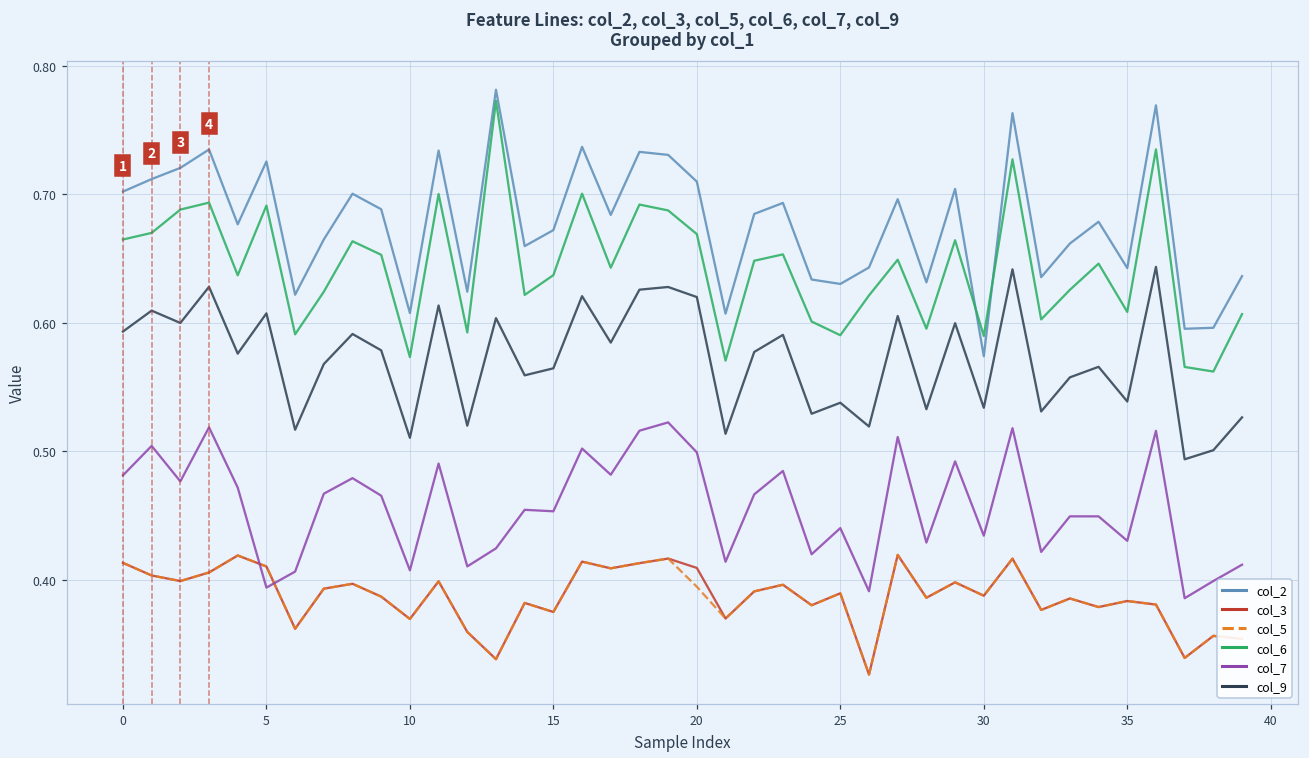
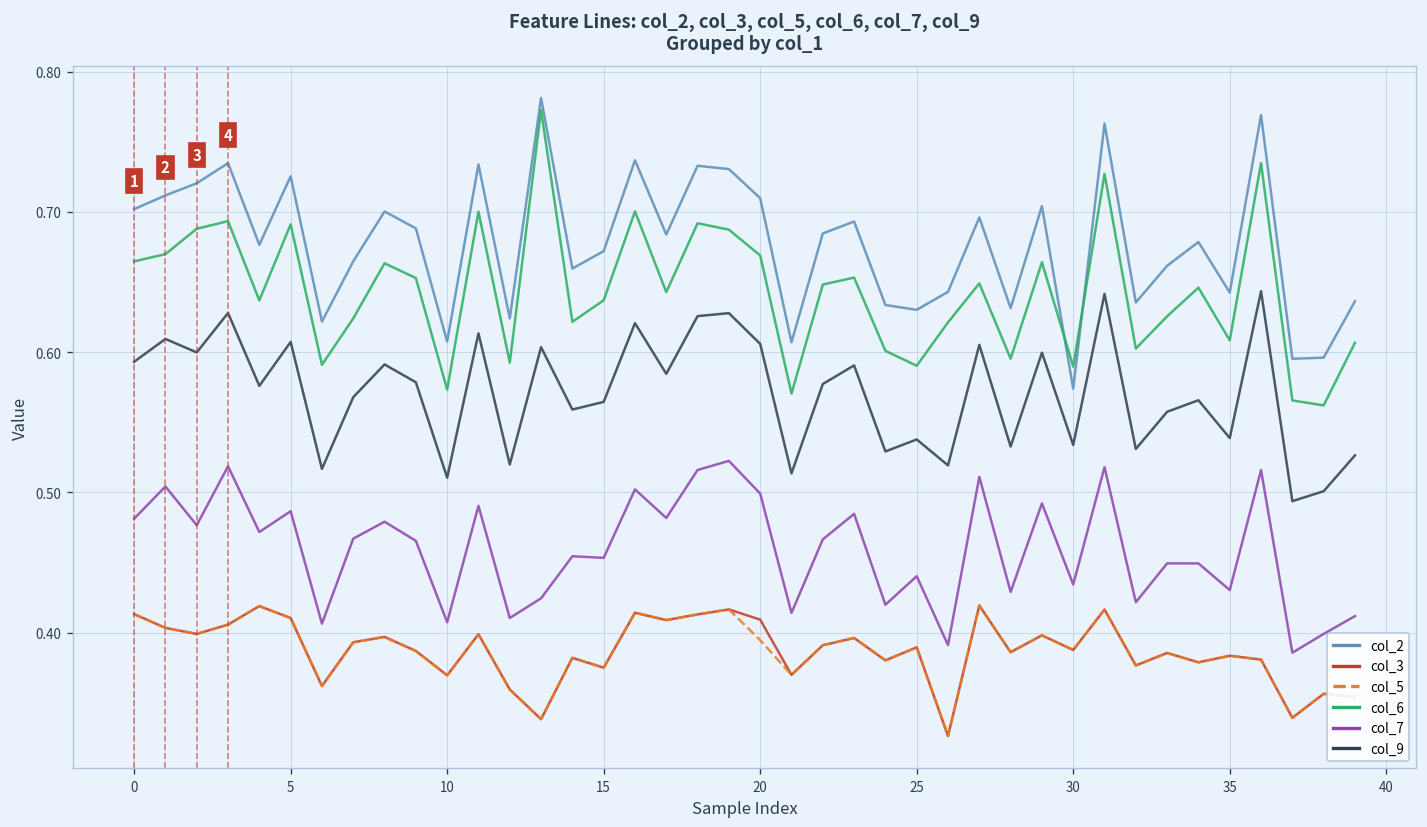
  {
    "col_2": {
      "5": 0.725,
      "10": 0.608,
      "15": 0.672,
      "20": 0.710,
      "25": 0.630,
      "30": 0.574,
      "35": 0.642
    },
    "col_3": {
      "20": 0.409
    },
    "col_5": {
      "20": 0.395
    },
    "col_6": {
      "0": 0.665,
      "5": 0.691,
      "10": 0.573,
      "15": 0.637,
      "20": 0.669,
      "25": 0.590,
      "30": 0.590,
      "35": 0.608
    },
    "col_7": {
      "0": 0.481,
-     "5": 0.394,
+     "5": 0.487,
      "10": 0.407,
      "15": 0.453,
      "20": 0.499,
      "25": 0.440,
      "30": 0.434,
      "35": 0.430
    },
    "col_9": {
      "0": 0.593,
      "5": 0.607,
      "10": 0.510,
      "15": 0.565,
-     "20": 0.620,
+     "20": 0.606,
      "25": 0.538,
      "30": 0.534,
      "35": 0.539
    }
  }
